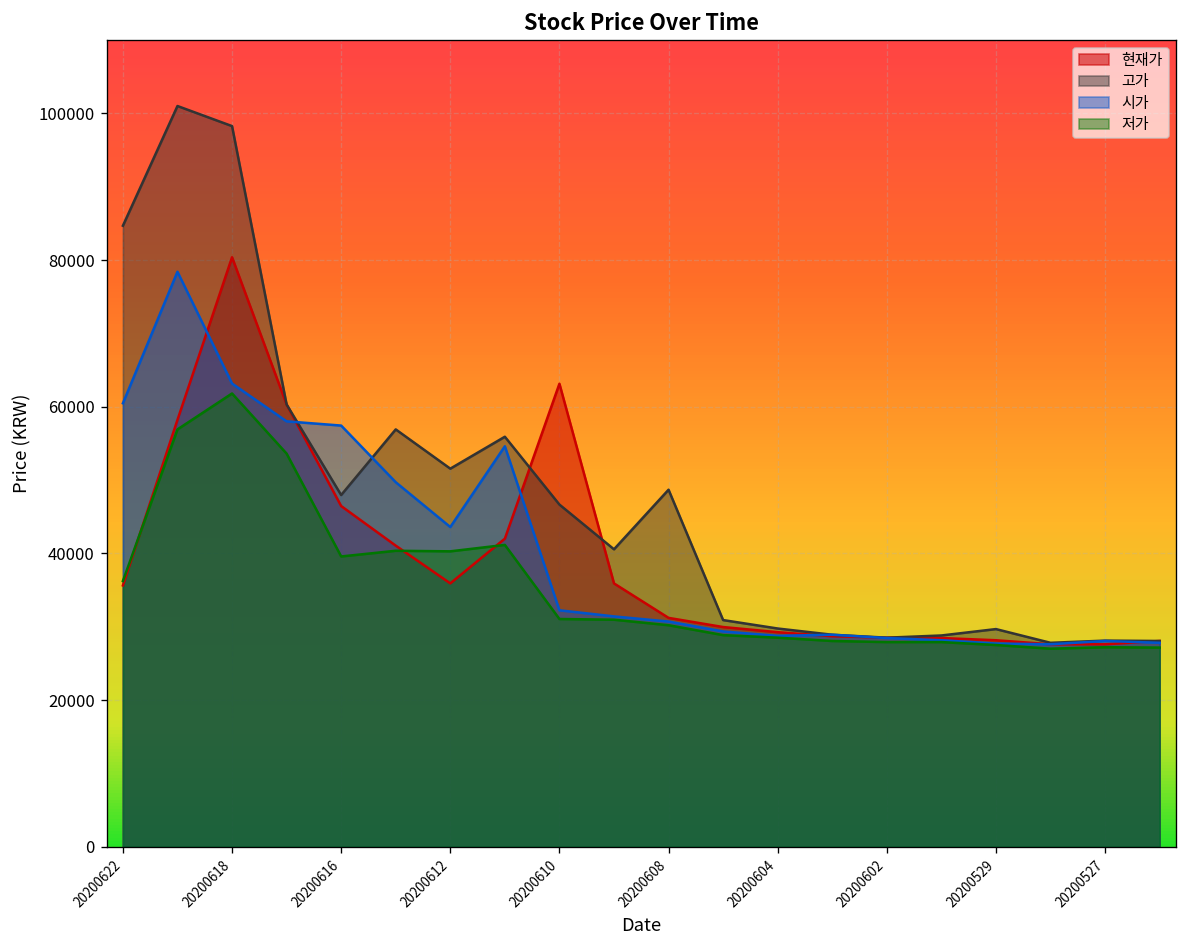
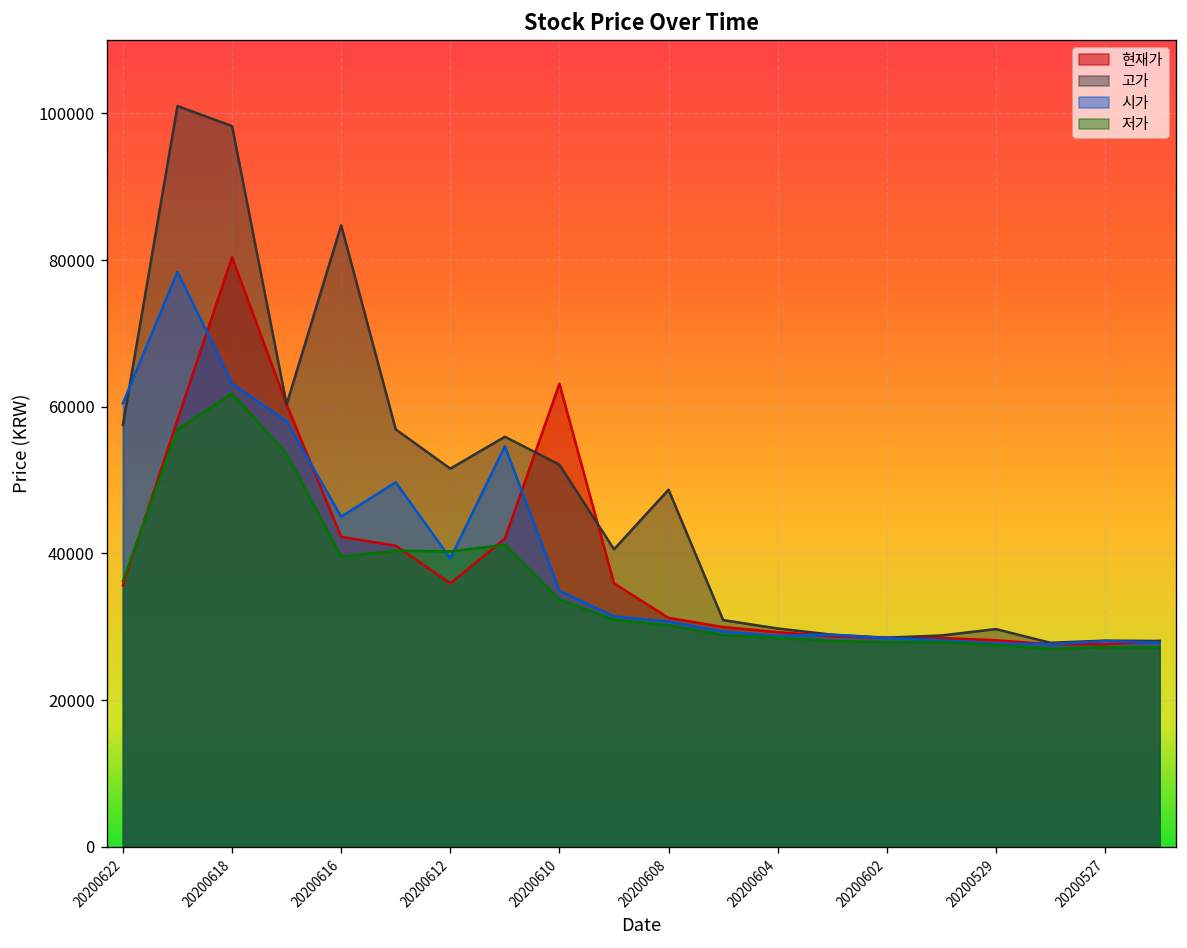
  {
    "현재가": {
      "20200622": 36000,
      "20200618": 80000,
-     "20200616": 46000,
+     "20200616": 42000,
      "20200612": 36000,
      "20200610": 63000,
      "20200608": 31000,
      "20200604": 29000,
      "20200529": 28000
    },
    "고가": {
-     "20200622": 85000,
+     "20200622": 58000,
      "20200618": 98000,
-     "20200616": 48000,
+     "20200616": 85000,
      "20200612": 52000,
-     "20200610": 47000,
+     "20200610": 52000,
      "20200608": 49000,
      "20200604": 30000,
      "20200529": 30000
    },
    "시가": {
      "20200622": 60000,
      "20200618": 63000,
-     "20200616": 57000,
-     "20200612": 44000,
-     "20200610": 32000,
+     "20200616": 45000,
+     "20200612": 39000,
+     "20200610": 35000,
      "20200608": 31000
    },
    "저가": {
      "20200622": 36000,
      "20200618": 62000,
      "20200616": 40000,
      "20200612": 40000,
-     "20200610": 31000,
+     "20200610": 34000,
      "20200608": 30000,
      "20200602": 28000
    }
  }
